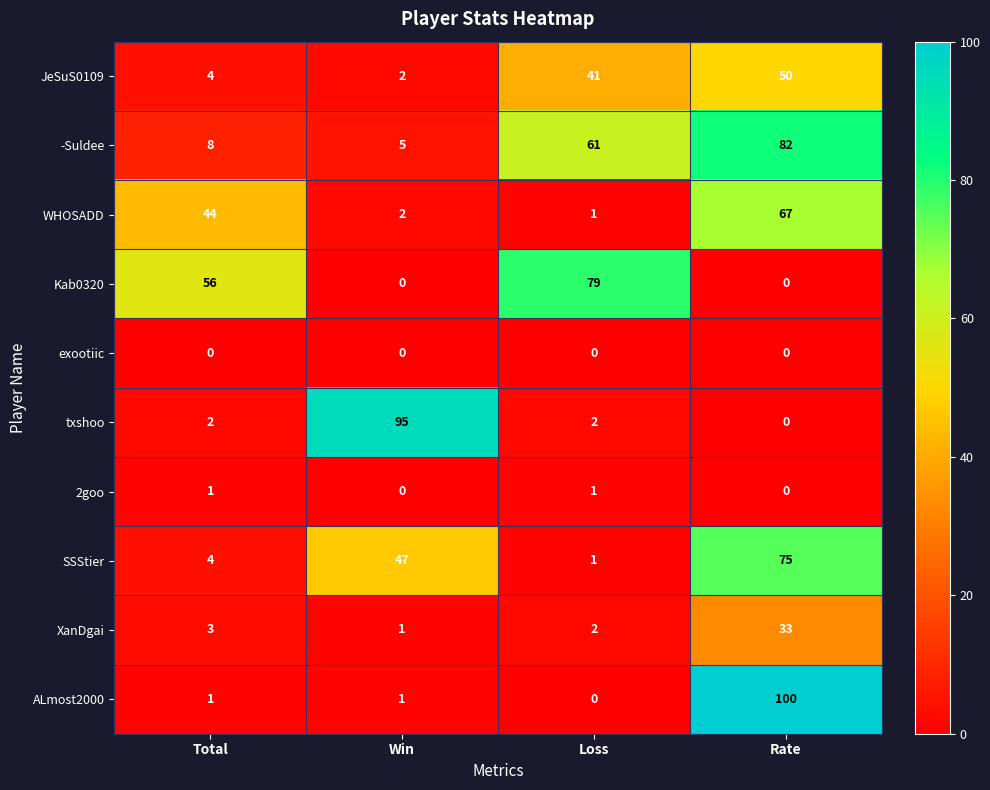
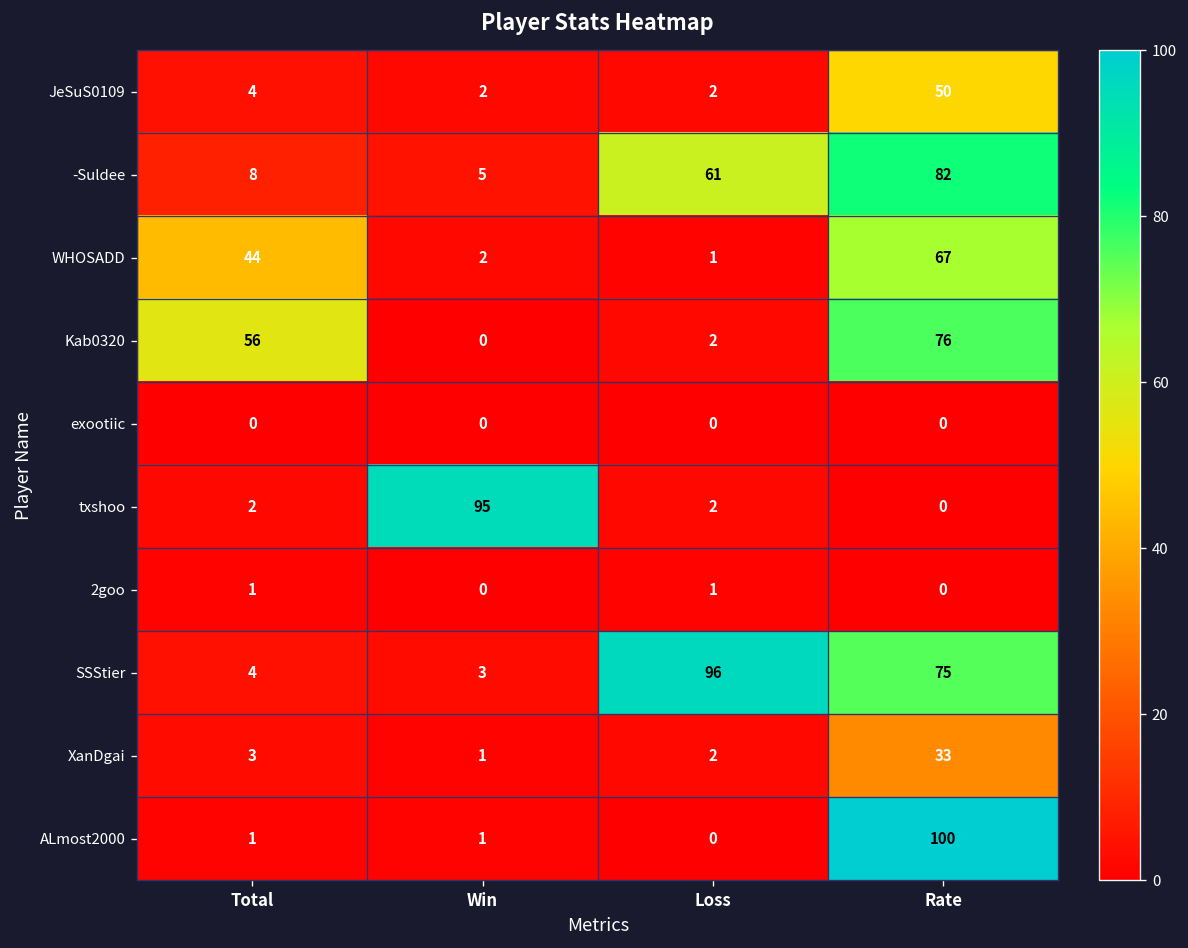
  {
    "JeSuS0109": {
      "Total": 4,
      "Win": 2,
-     "Loss": 41,
+     "Loss": 2,
      "Rate": 50
    },
    "-Suldee": {
      "Total": 8,
      "Win": 5,
      "Loss": 61,
      "Rate": 82
    },
    "WHOSADD": {
      "Total": 44,
      "Win": 2,
      "Loss": 1,
      "Rate": 67
    },
    "Kab0320": {
      "Total": 56,
      "Win": 0,
-     "Loss": 79,
-     "Rate": 0
+     "Loss": 2,
+     "Rate": 76
    },
    "exootiic": {
      "Total": 0,
      "Win": 0,
      "Loss": 0,
      "Rate": 0
    },
    "txshoo": {
      "Total": 2,
      "Win": 95,
      "Loss": 2,
      "Rate": 0
    },
    "2goo": {
      "Total": 1,
      "Win": 0,
      "Loss": 1,
      "Rate": 0
    },
    "SSStier": {
      "Total": 4,
-     "Win": 47,
-     "Loss": 1,
+     "Win": 3,
+     "Loss": 96,
      "Rate": 75
    },
    "XanDgai": {
      "Total": 3,
      "Win": 1,
      "Loss": 2,
      "Rate": 33
    },
    "ALmost2000": {
      "Total": 1,
      "Win": 1,
      "Loss": 0,
      "Rate": 100
    }
  }
